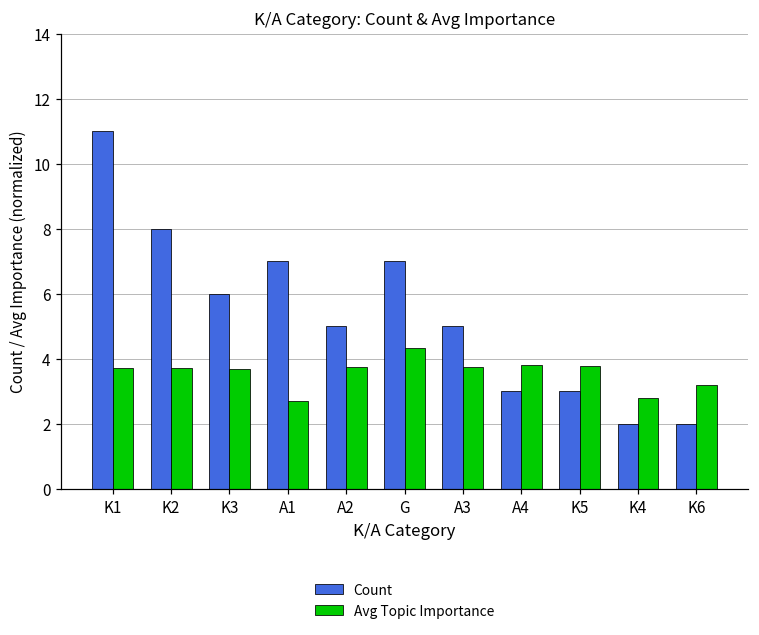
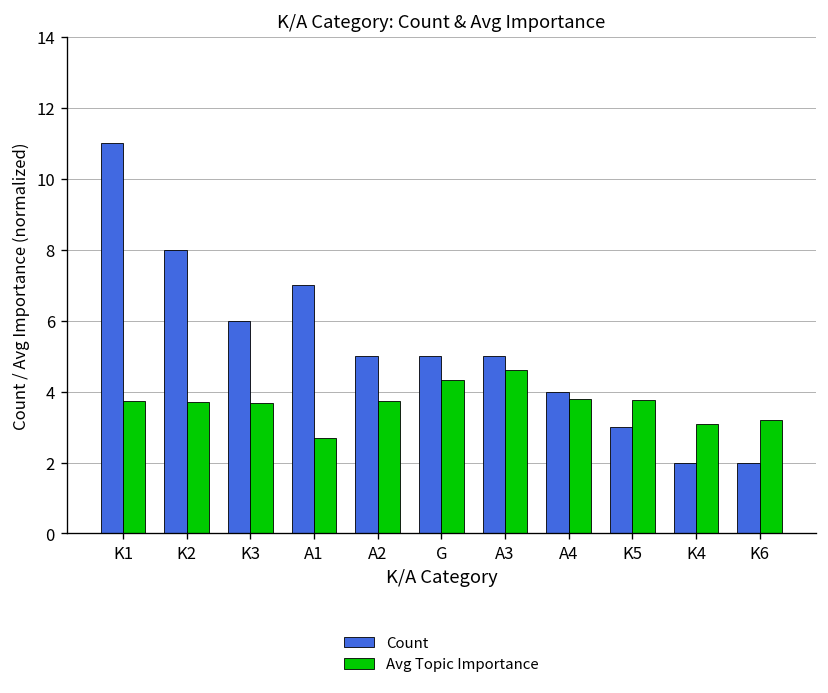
  {
    "Count": {
      "K1": 11,
      "K2": 8,
      "K3": 6,
      "A1": 7,
      "A2": 5,
-     "G": 7,
+     "G": 5,
      "A3": 5,
-     "A4": 3,
+     "A4": 4,
      "K5": 3,
      "K4": 2,
      "K6": 2
    },
    "Avg Topic Importance": {
      "K1": 3.7,
      "K2": 3.7,
      "K3": 3.7,
      "A1": 2.7,
      "A2": 3.7,
      "G": 4.3,
-     "A3": 3.8,
+     "A3": 4.6,
      "A4": 3.8,
      "K5": 3.8,
-     "K4": 2.8,
+     "K4": 3.1,
      "K6": 3.2
    }
  }
